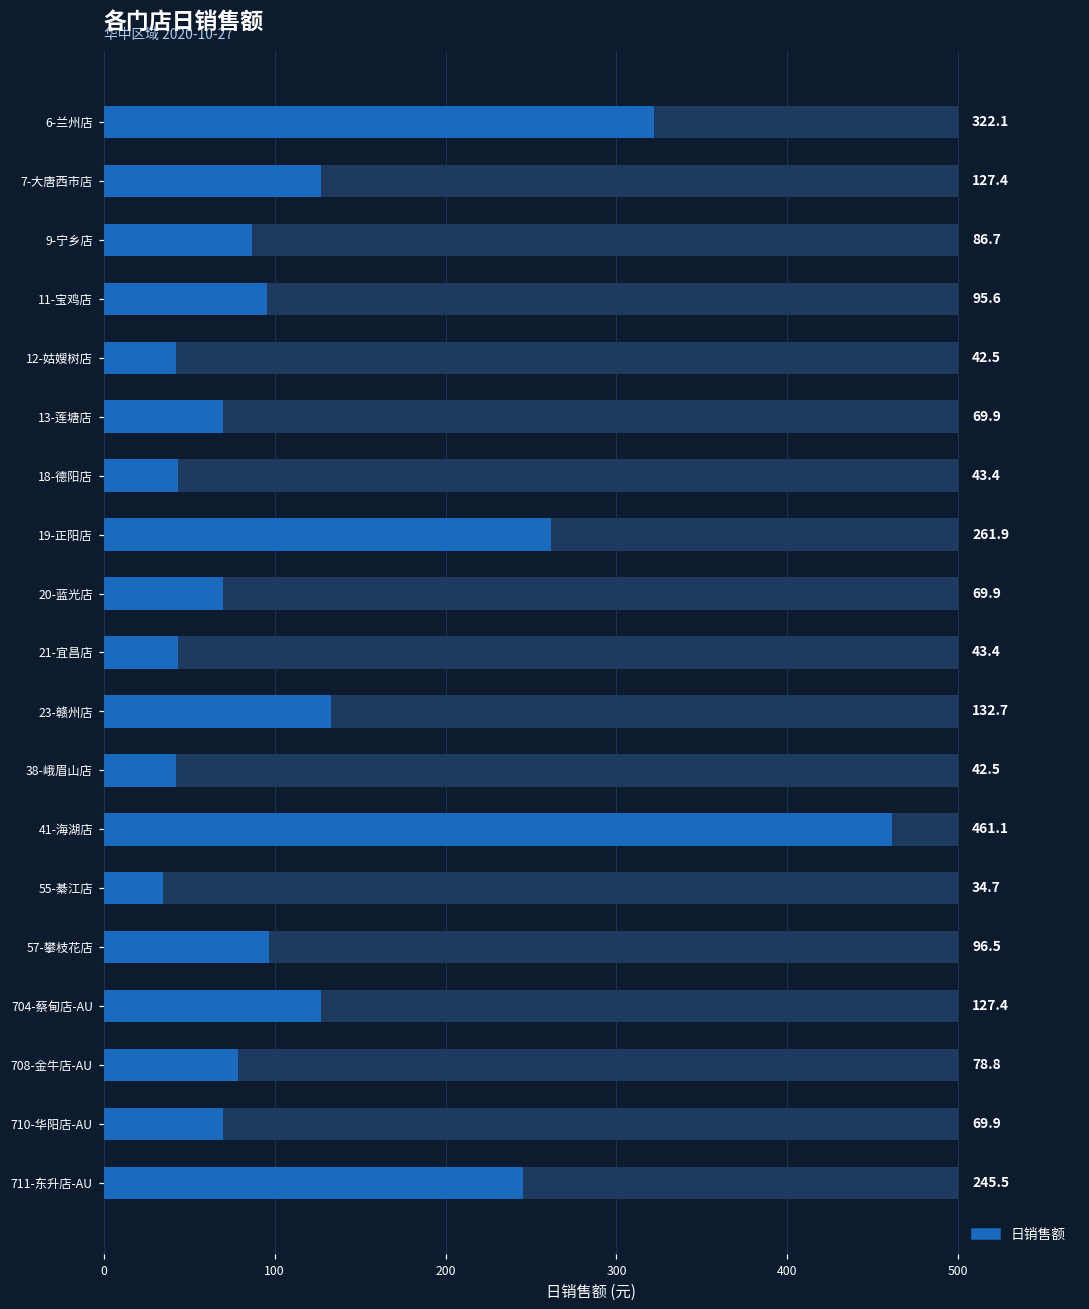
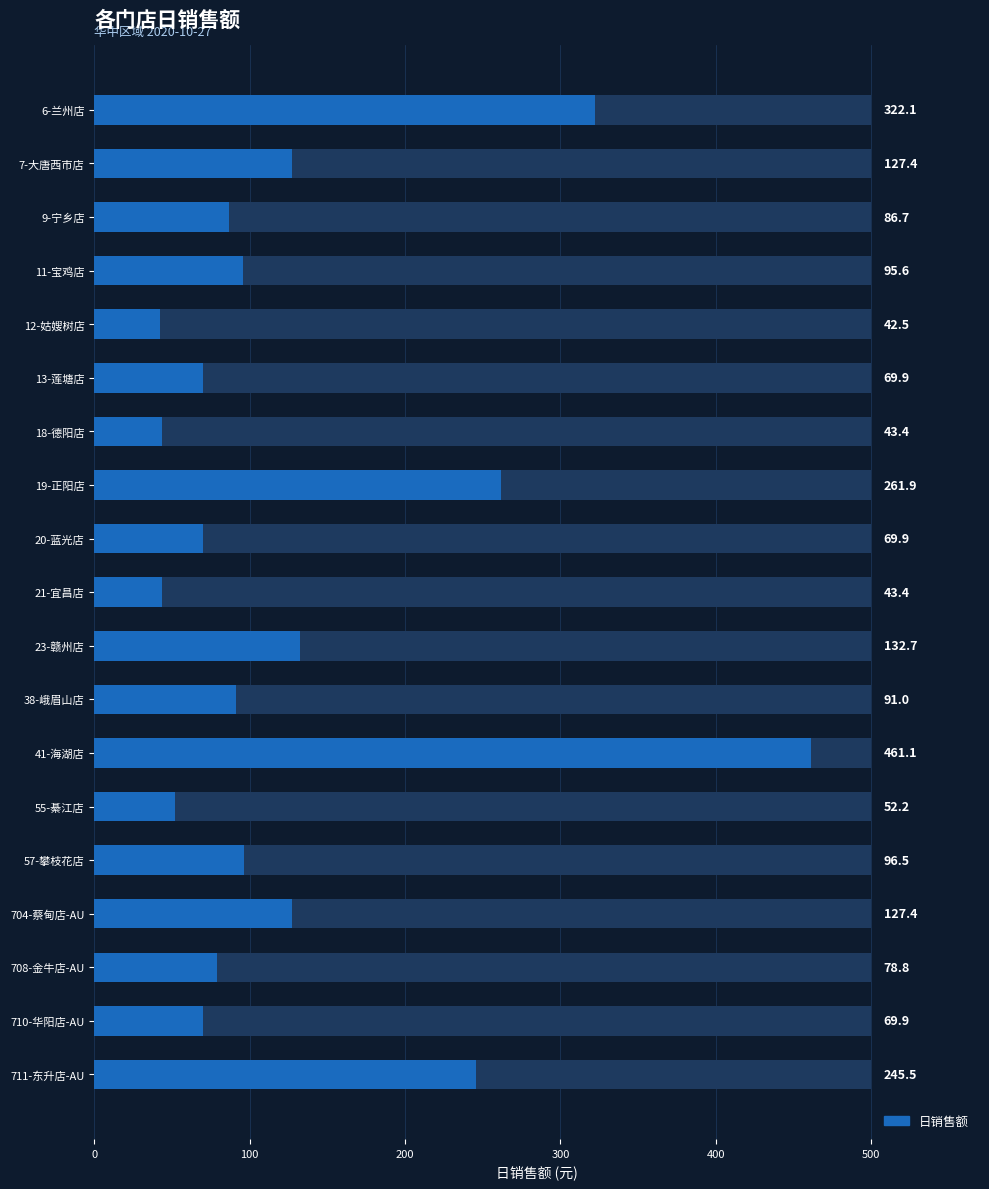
  {
    "日销售额": {
-     "38-峨眉山店": 42.5,
-     "55-綦江店": 34.7
+     "38-峨眉山店": 91.0,
+     "55-綦江店": 52.2
    }
  }
